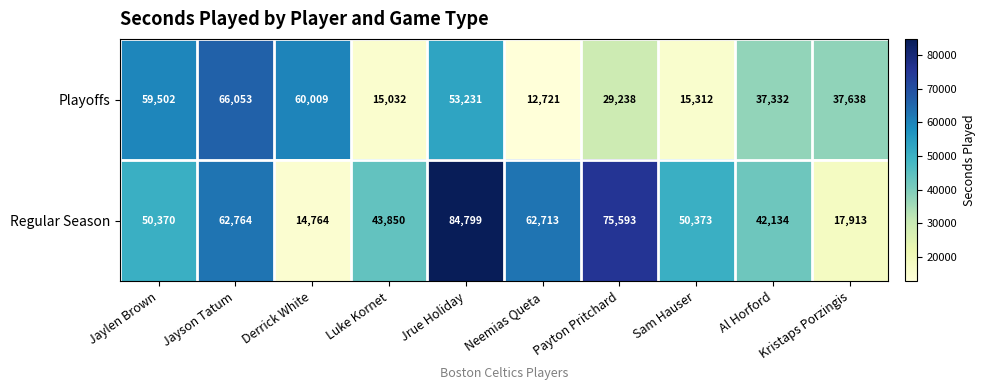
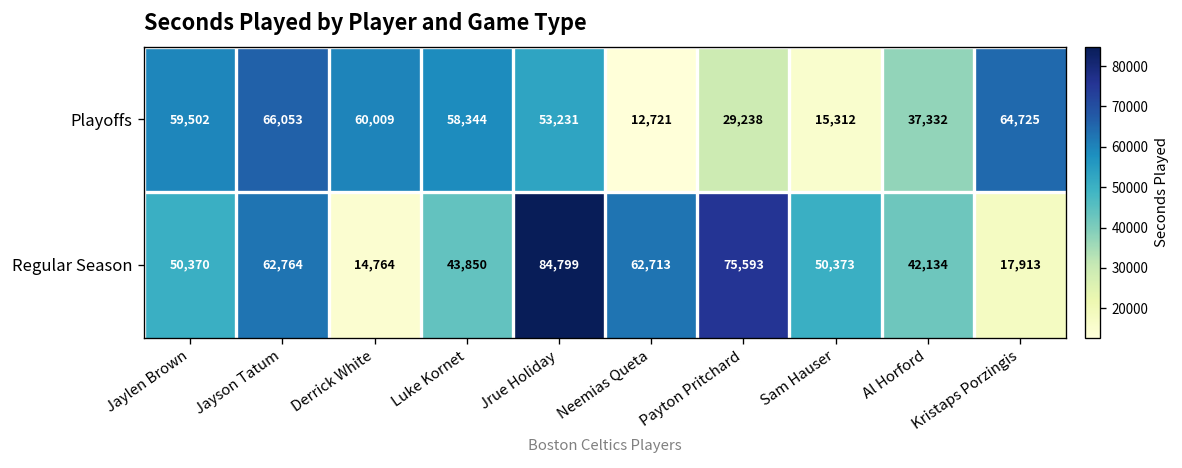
  {
    "Playoffs": {
      "Jaylen Brown": "59,502",
      "Jayson Tatum": "66,053",
      "Derrick White": "60,009",
-     "Luke Kornet": "15,032",
+     "Luke Kornet": "58,344",
      "Jrue Holiday": "53,231",
      "Neemias Queta": "12,721",
      "Payton Pritchard": "29,238",
      "Sam Hauser": "15,312",
      "Al Horford": "37,332",
-     "Kristaps Porzingis": "37,638"
+     "Kristaps Porzingis": "64,725"
    },
    "Regular Season": {
      "Jaylen Brown": "50,370",
      "Jayson Tatum": "62,764",
      "Derrick White": "14,764",
      "Luke Kornet": "43,850",
      "Jrue Holiday": "84,799",
      "Neemias Queta": "62,713",
      "Payton Pritchard": "75,593",
      "Sam Hauser": "50,373",
      "Al Horford": "42,134",
      "Kristaps Porzingis": "17,913"
    }
  }
